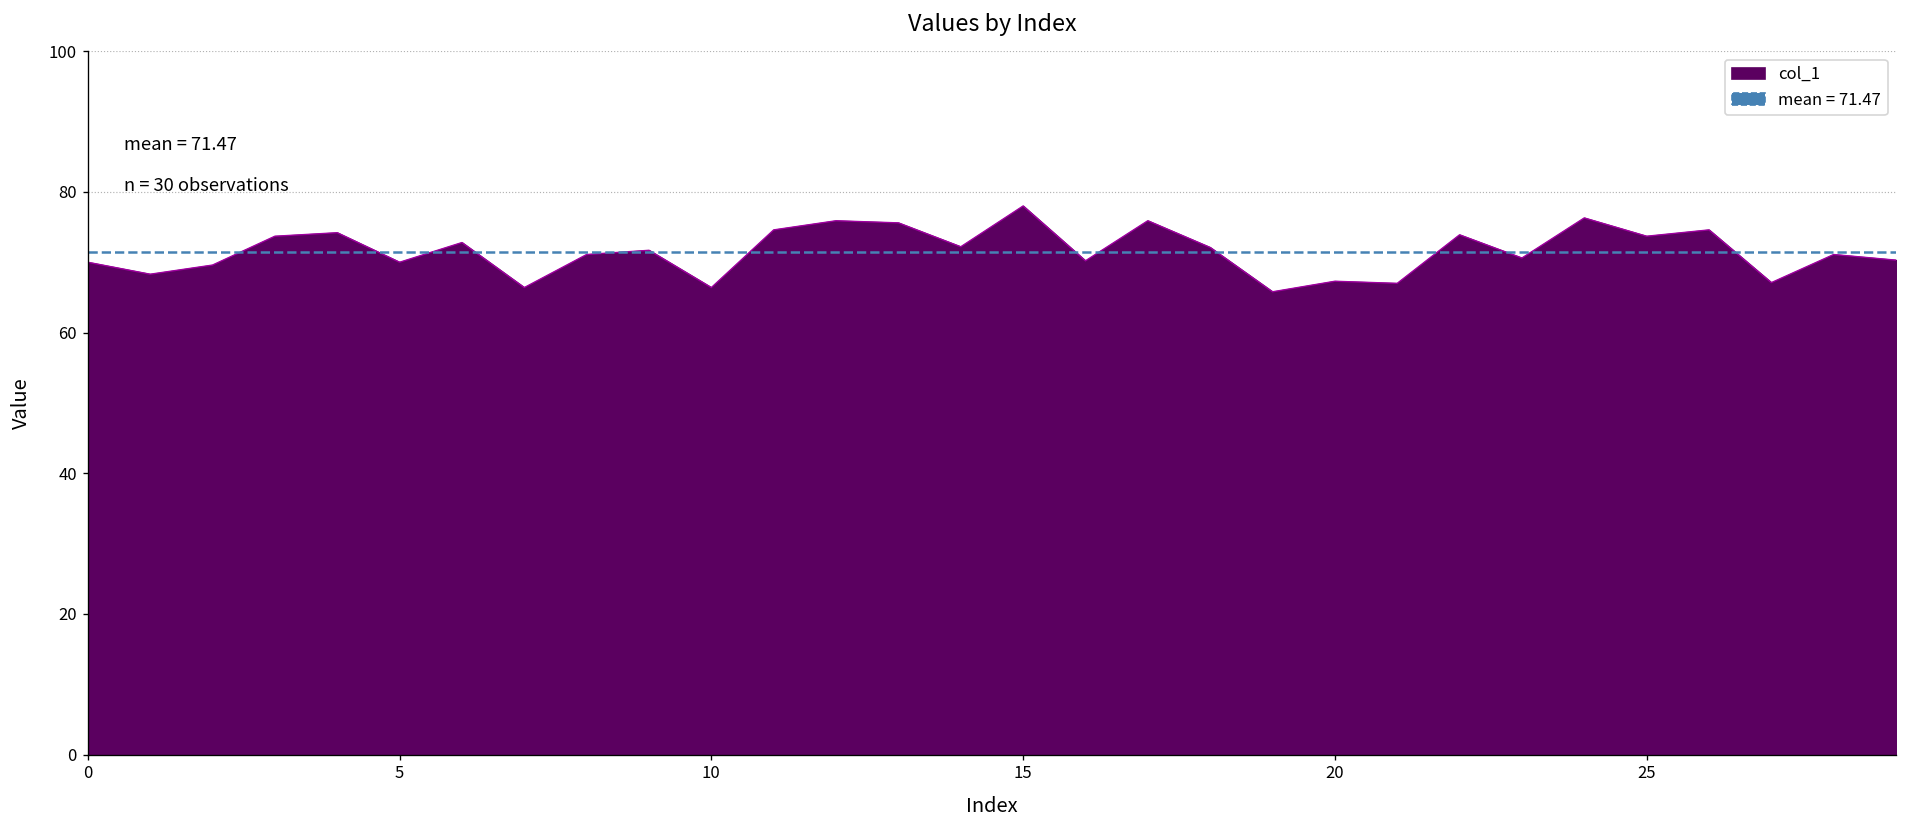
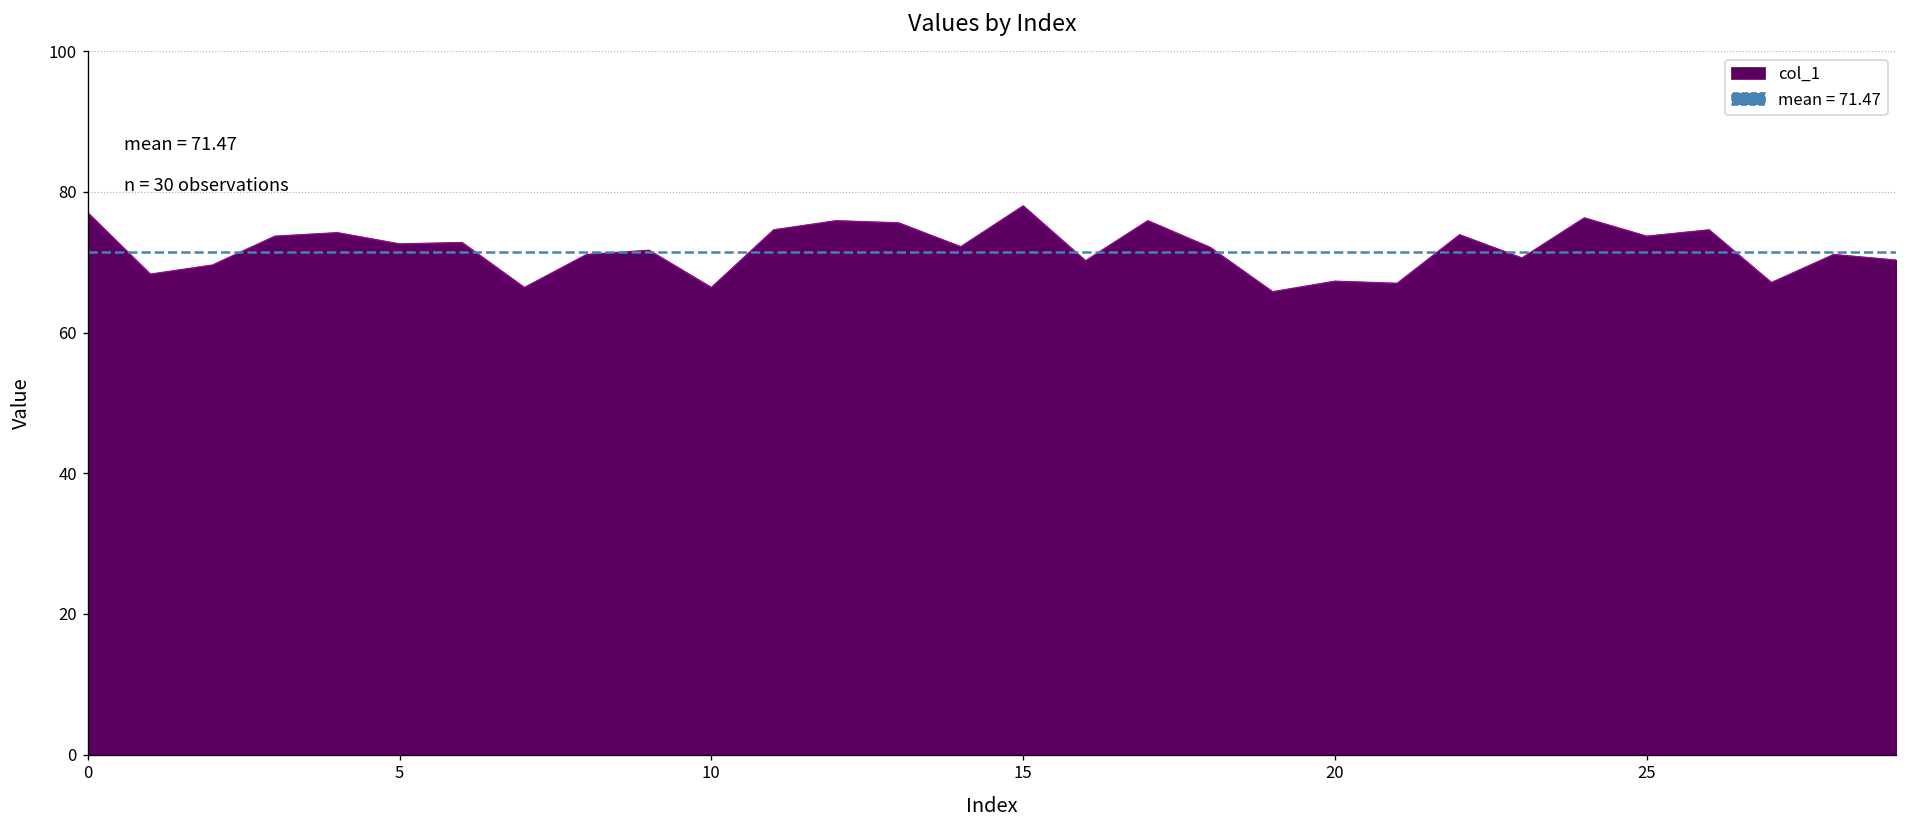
  {
-   "0": 70,
-   "5": 70,
+   "0": 77,
+   "5": 73,
    "10": 66,
    "15": 78,
    "20": 67,
    "25": 74
  }
